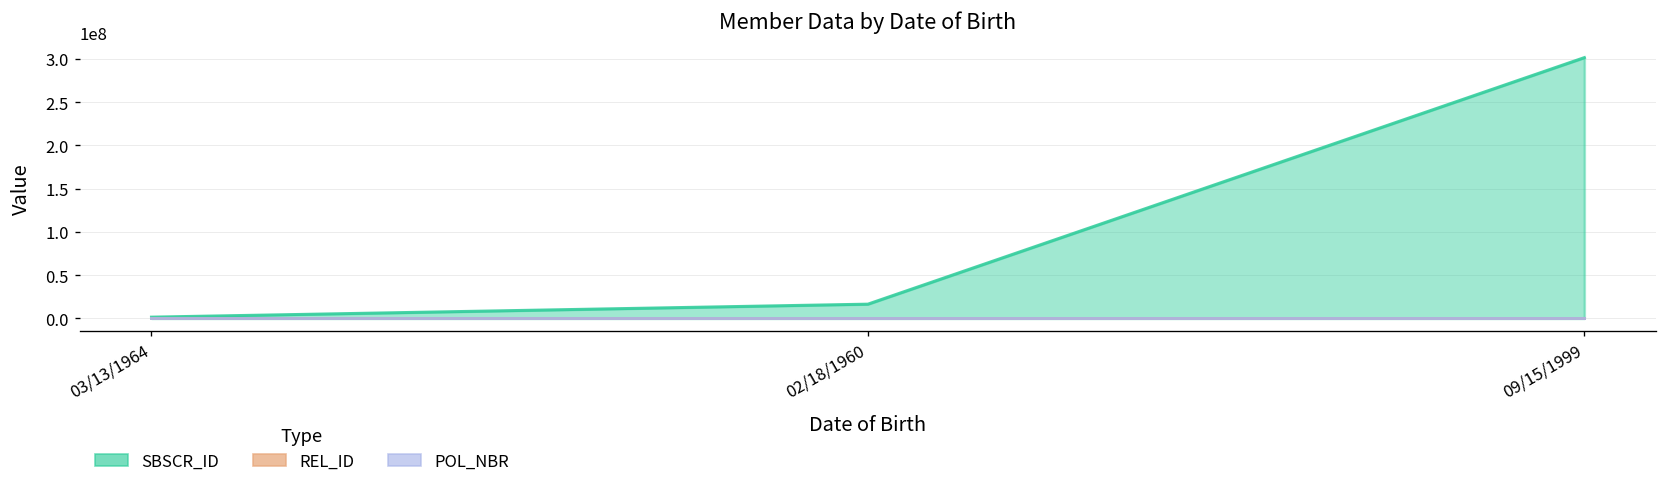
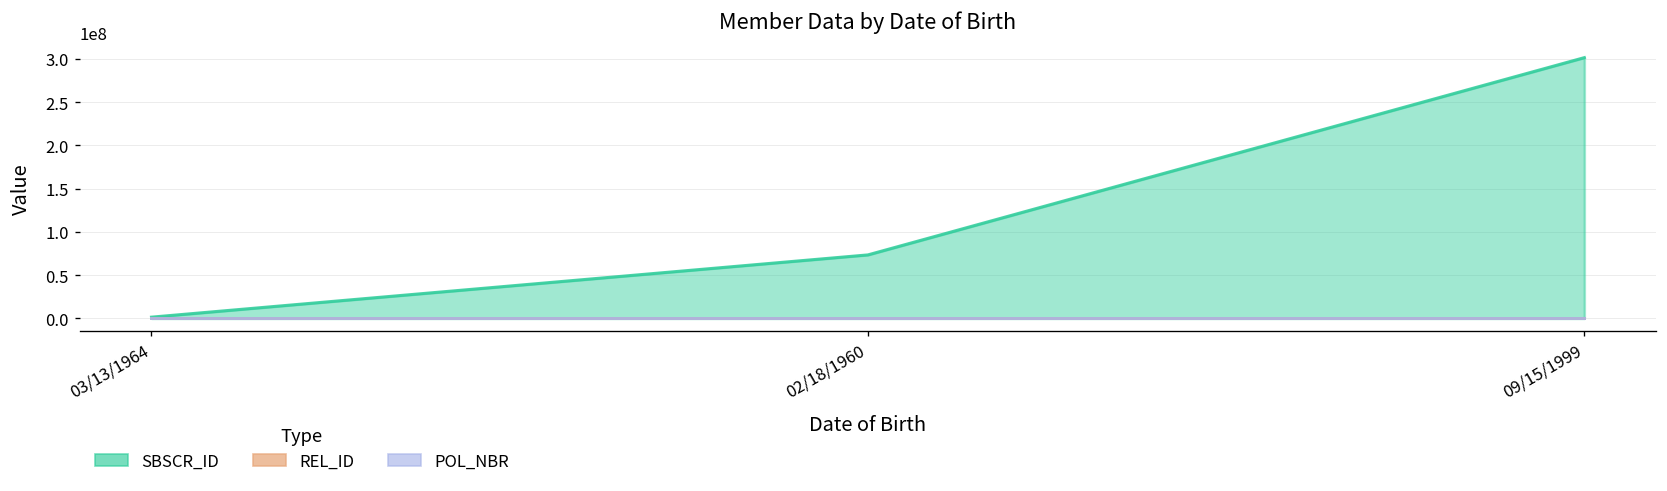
  {
    "SBSCR_ID": {
-     "02/18/1960": 20000000,
+     "02/18/1960": 70000000,
      "09/15/1999": 300000000
    },
    "POL_NBR": {
      "02/18/1960": 0,
      "09/15/1999": 0
    }
  }
